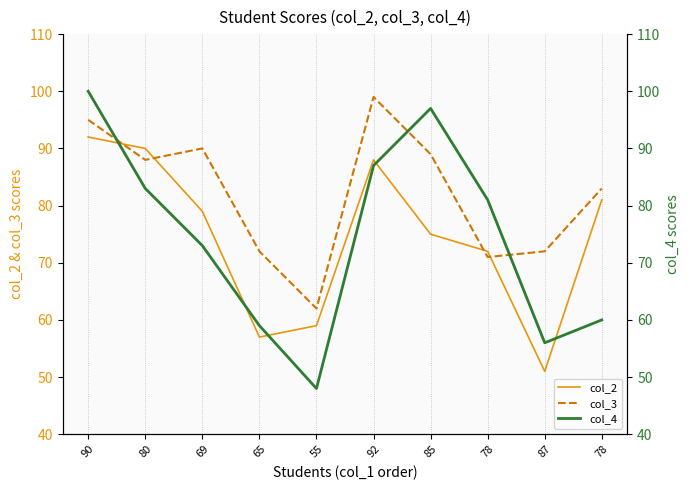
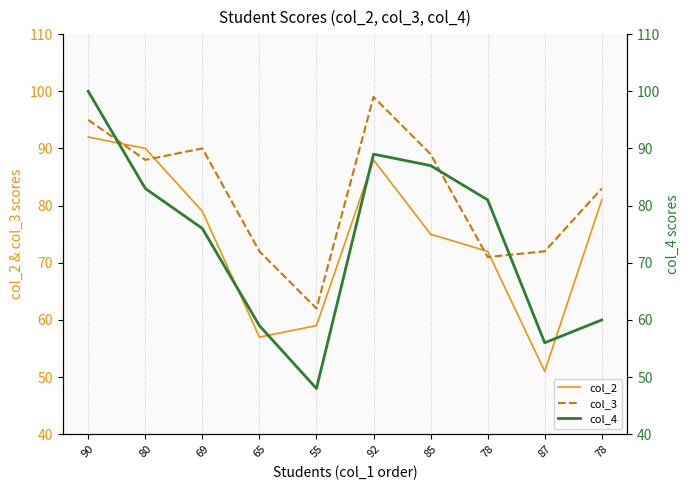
  {
    "col_4": {
      "90": 100,
      "80": 83,
-     "69": 73,
+     "69": 76,
      "65": 59,
      "55": 48,
-     "92": 87,
-     "85": 97,
+     "92": 89,
+     "85": 87,
      "87": 56
    }
  }
